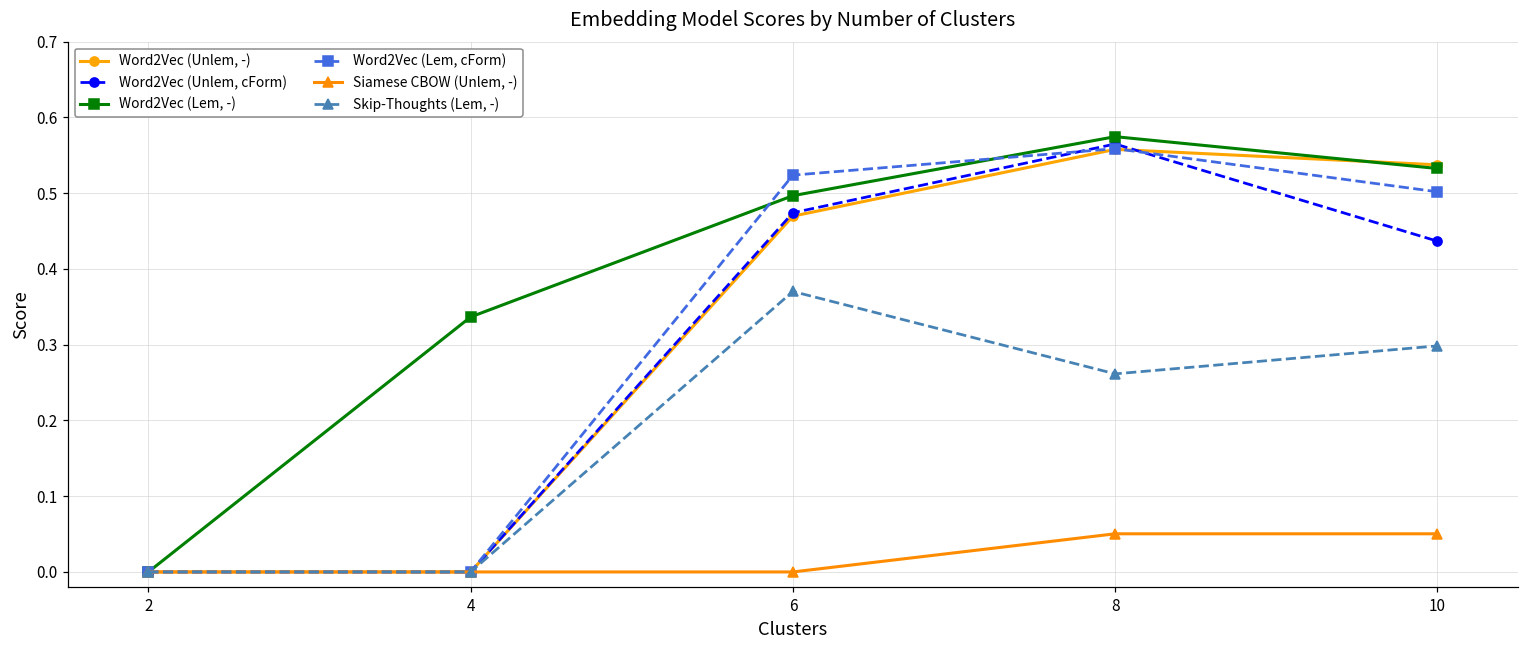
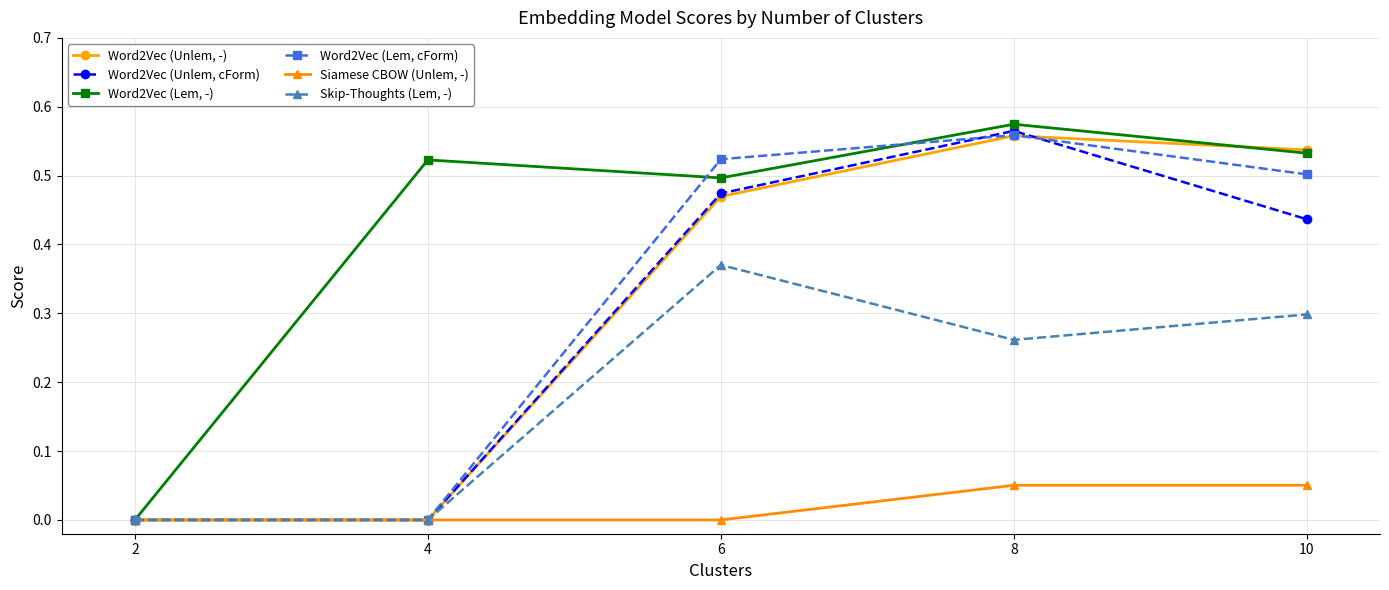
  {
    "Word2Vec (Unlem, cForm)": {
      "6": 0.47,
      "8": 0.56,
      "10": 0.44
    },
    "Word2Vec (Lem, -)": {
-     "4": 0.34,
+     "4": 0.52,
      "6": 0.50,
      "8": 0.57,
      "10": 0.53
    }
  }
